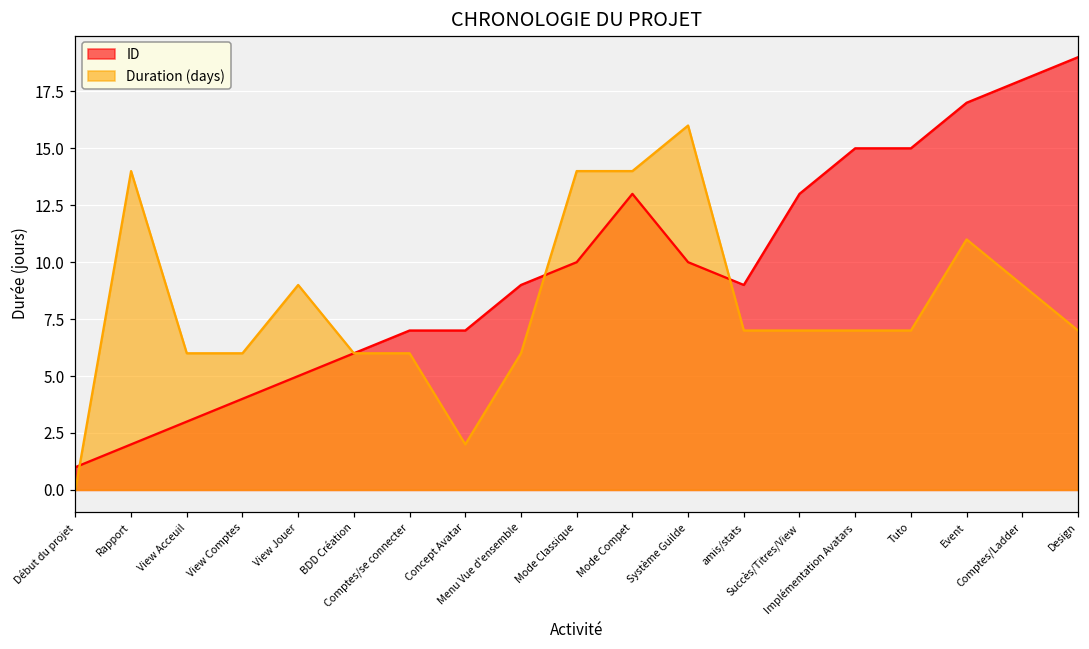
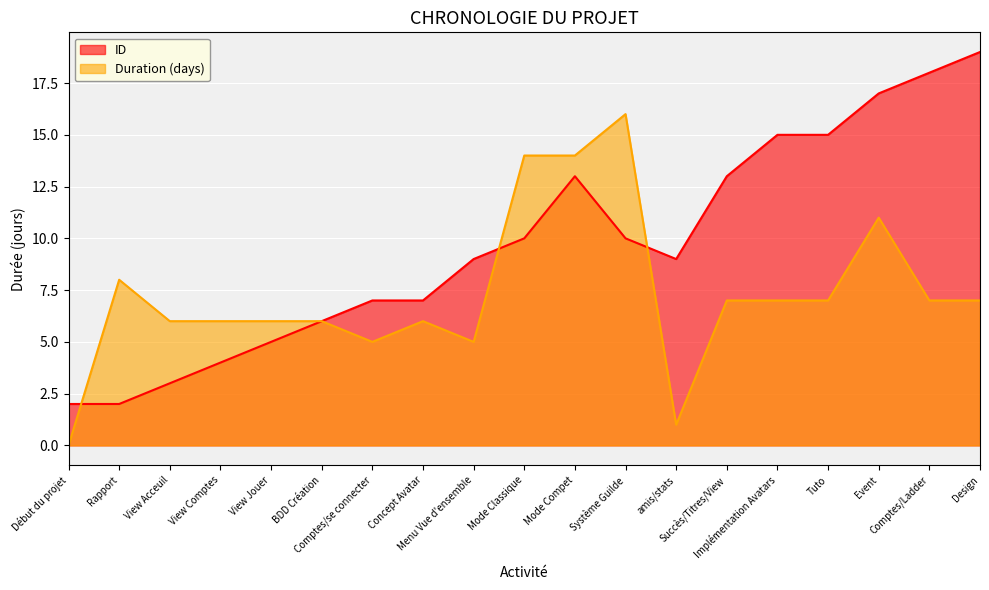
  {
    "ID": {
-     "Début du projet": 1,
+     "Début du projet": 2,
      "Rapport": 2,
      "View Acceuil": 3,
      "View Comptes": 4,
      "View Jouer": 5,
      "Comptes/se connecter": 7,
      "Concept Avatar": 7,
      "Menu Vue d'ensemble": 9,
      "Mode Classique": 10,
      "Mode Compet": 13,
      "Système Guilde": 10,
      "amis/stats": 9,
      "Succès/Titres/View": 13,
      "Implémentation Avatars": 15,
      "Tuto": 15,
      "Event": 17,
      "Comptes/Ladder": 18,
      "Design": 19
    },
    "Duration (days)": {
      "Début du projet": 0,
-     "Rapport": 14,
+     "Rapport": 8,
      "View Acceuil": 6,
      "View Comptes": 6,
-     "View Jouer": 9,
-     "Comptes/se connecter": 6,
-     "Concept Avatar": 2,
-     "Menu Vue d'ensemble": 6,
+     "View Jouer": 6,
+     "Comptes/se connecter": 5,
+     "Concept Avatar": 6,
+     "Menu Vue d'ensemble": 5,
      "Mode Classique": 14,
      "Mode Compet": 14,
      "Système Guilde": 16,
-     "amis/stats": 7,
+     "amis/stats": 1,
      "Succès/Titres/View": 7,
      "Implémentation Avatars": 7,
      "Tuto": 7,
      "Event": 11,
-     "Comptes/Ladder": 9,
+     "Comptes/Ladder": 7,
      "Design": 7
    }
  }
